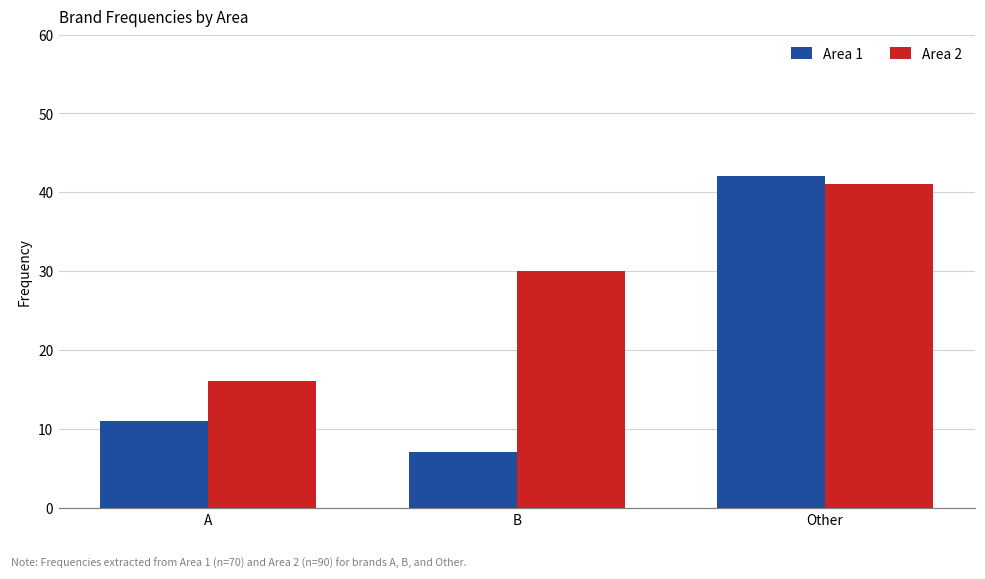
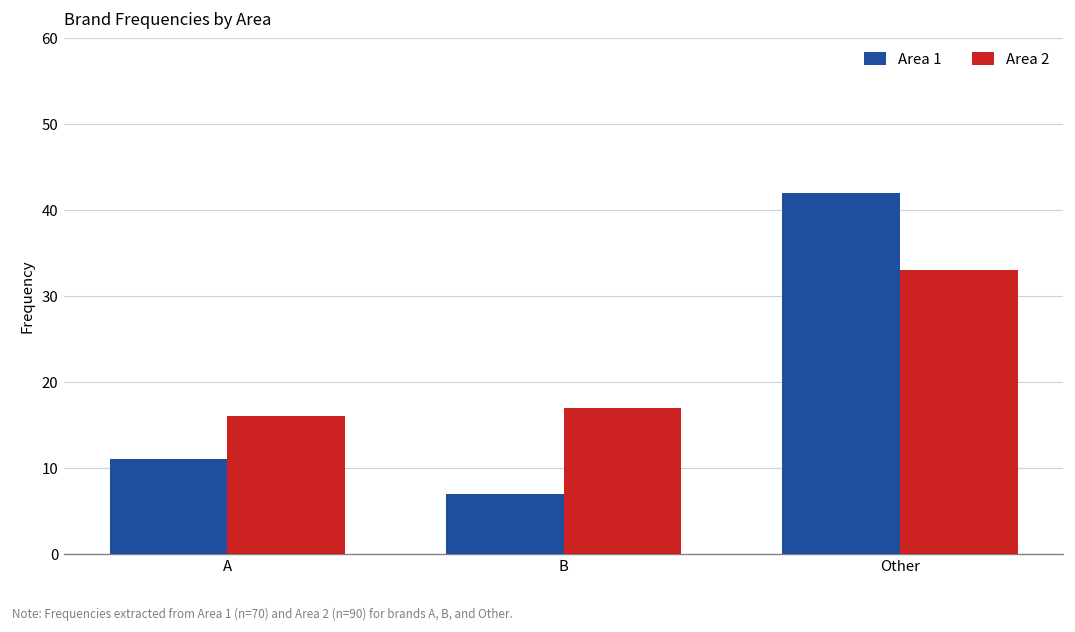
  {
    "Area 1": {
      "A": 11,
      "B": 7,
      "Other": 42
    },
    "Area 2": {
      "A": 16,
-     "B": 30,
-     "Other": 41
+     "B": 17,
+     "Other": 33
    }
  }
